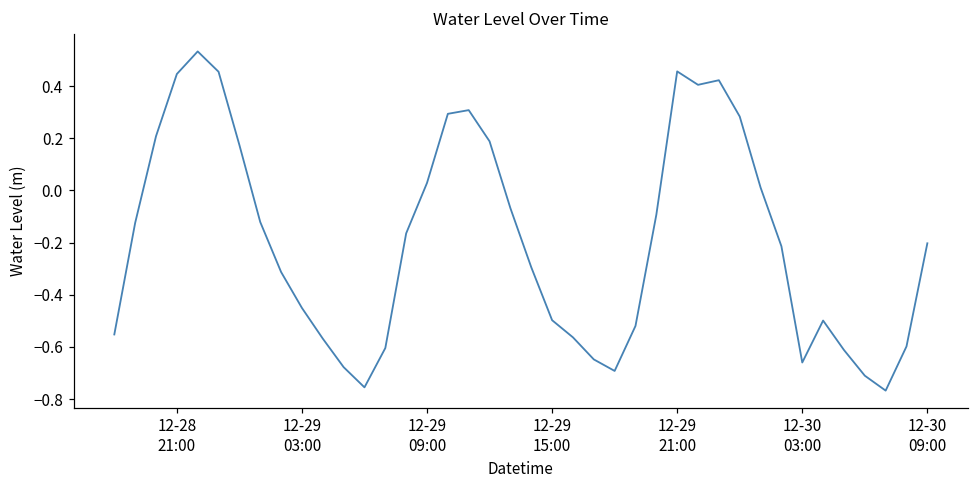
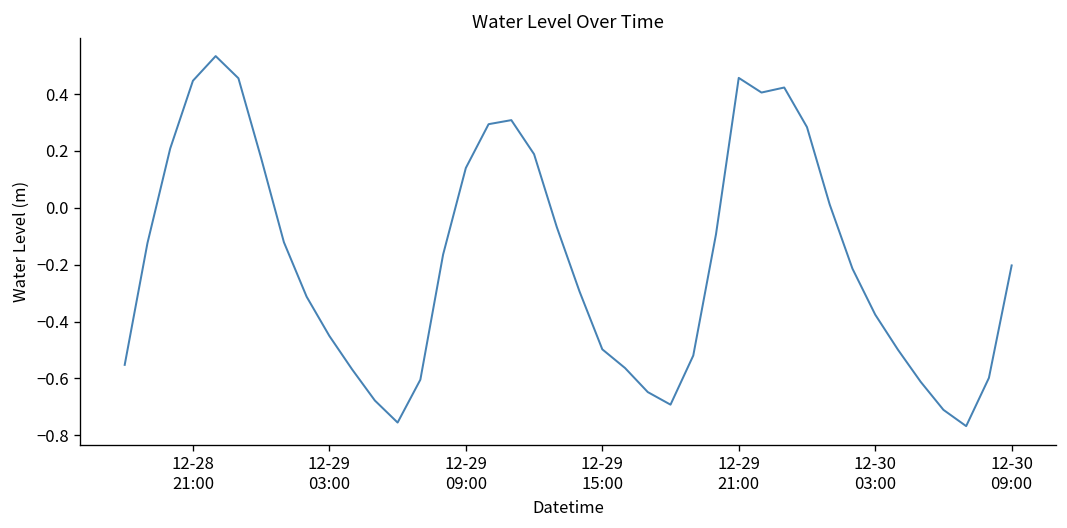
  {
    "12-28 21:00": 0.45,
    "12-29 03:00": -0.45,
-   "12-29 09:00": 0.03,
+   "12-29 09:00": 0.14,
    "12-29 15:00": -0.50,
    "12-29 21:00": 0.46,
-   "12-30 03:00": -0.66,
+   "12-30 03:00": -0.38,
    "12-30 09:00": -0.20
  }
